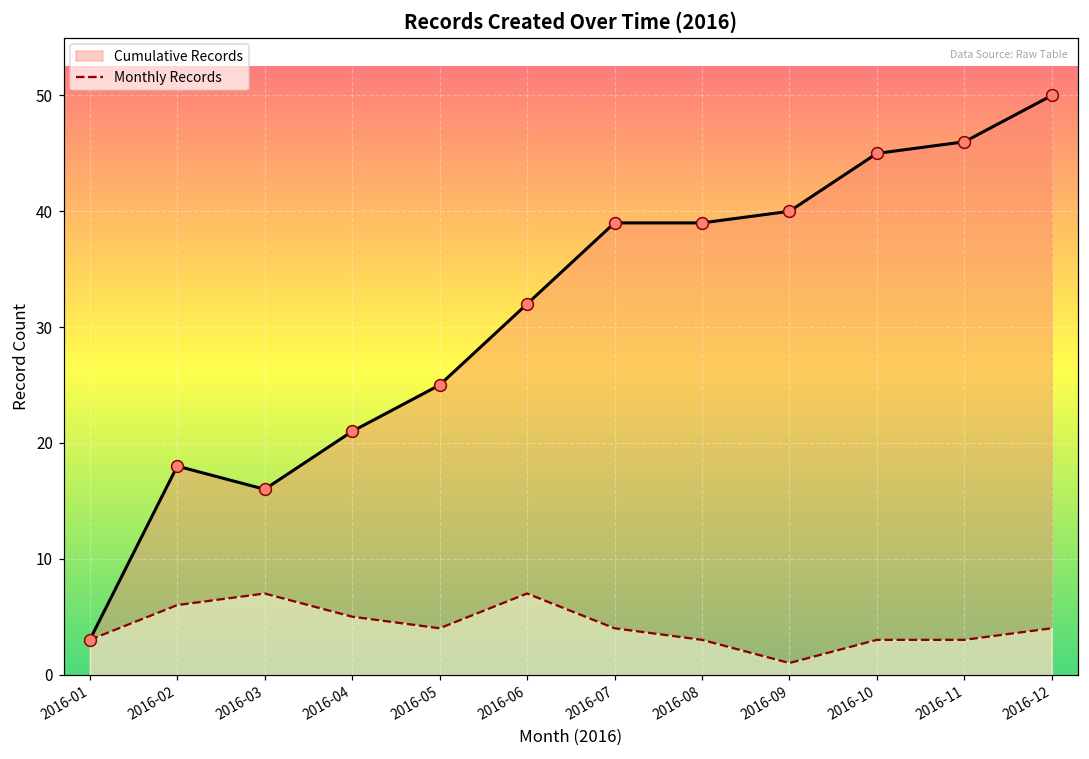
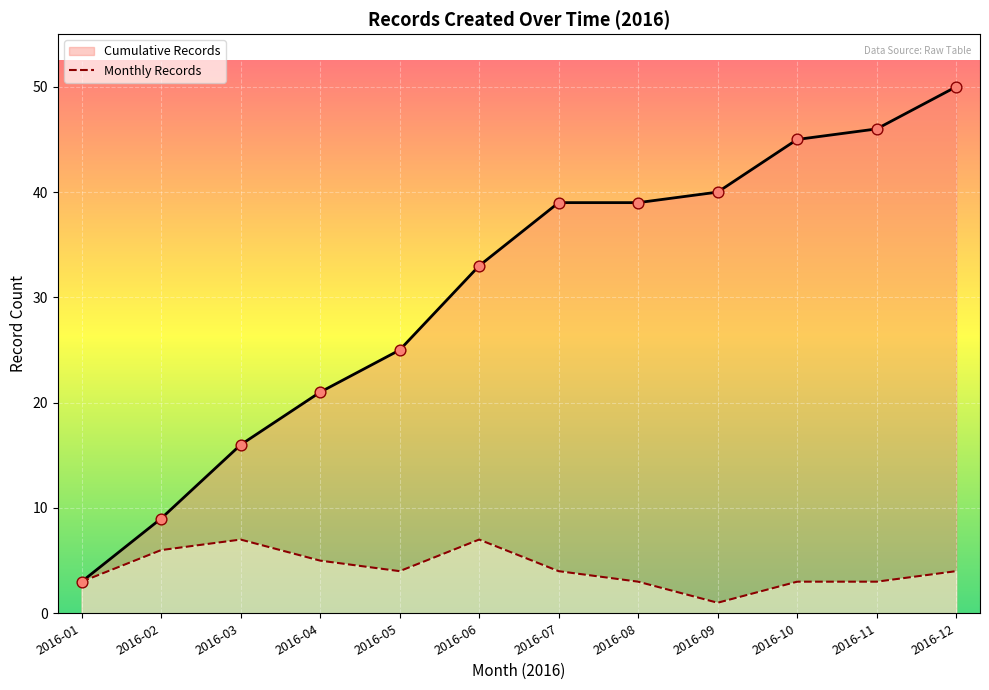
  {
    "Cumulative Records": {
-     "2016-02": 18,
+     "2016-02": 9,
      "2016-03": 16,
      "2016-04": 21,
      "2016-05": 25,
-     "2016-06": 32,
+     "2016-06": 33,
      "2016-07": 39,
      "2016-08": 39,
      "2016-09": 40,
      "2016-10": 45,
      "2016-11": 46,
      "2016-12": 50
    }
  }
